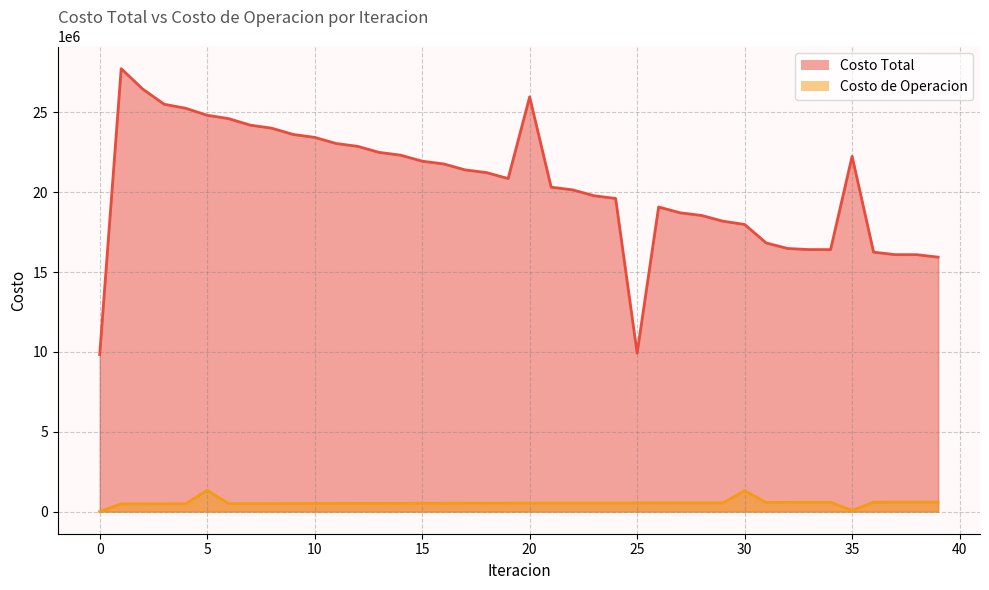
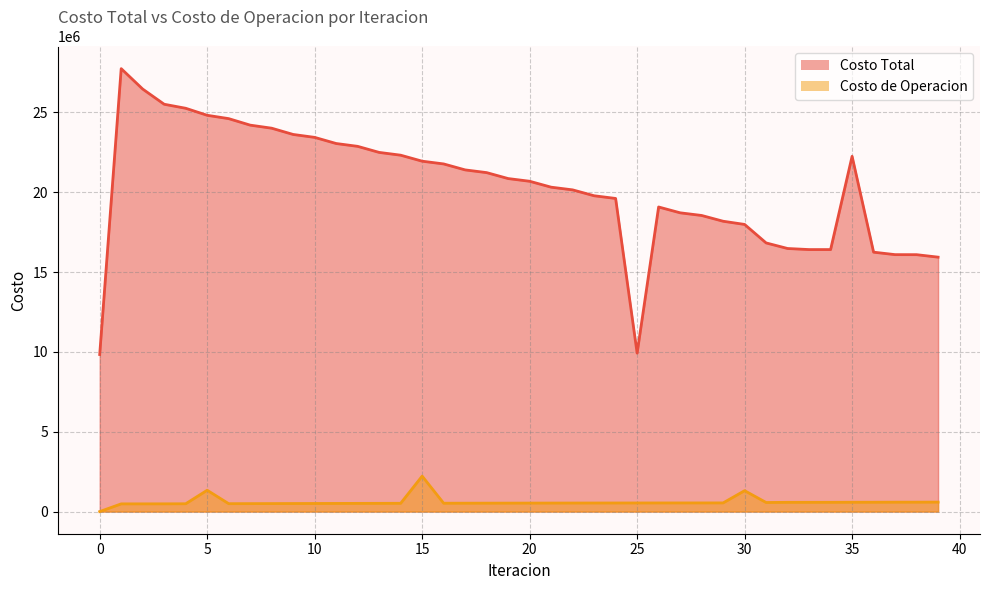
  {
    "Costo Total": {
      "0": 9800000,
      "5": 24800000,
      "10": 23400000,
      "15": 21900000,
-     "20": 26000000,
+     "20": 20700000,
      "25": 9900000,
      "30": 18000000,
      "35": 22200000
    },
    "Costo de Operacion": {
      "0": 0,
      "5": 1300000,
      "10": 500000,
-     "15": 500000,
+     "15": 2200000,
      "20": 500000,
      "25": 500000,
      "30": 1300000,
-     "35": 100000
+     "35": 600000
    }
  }
